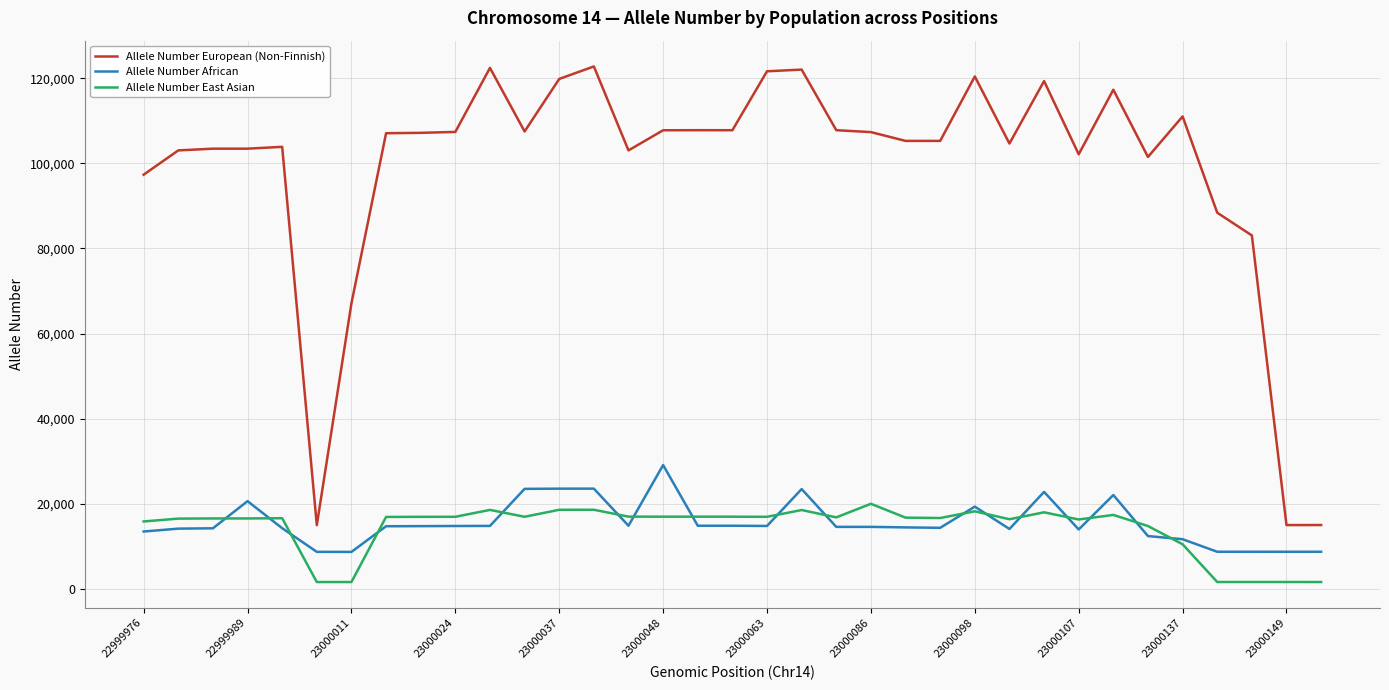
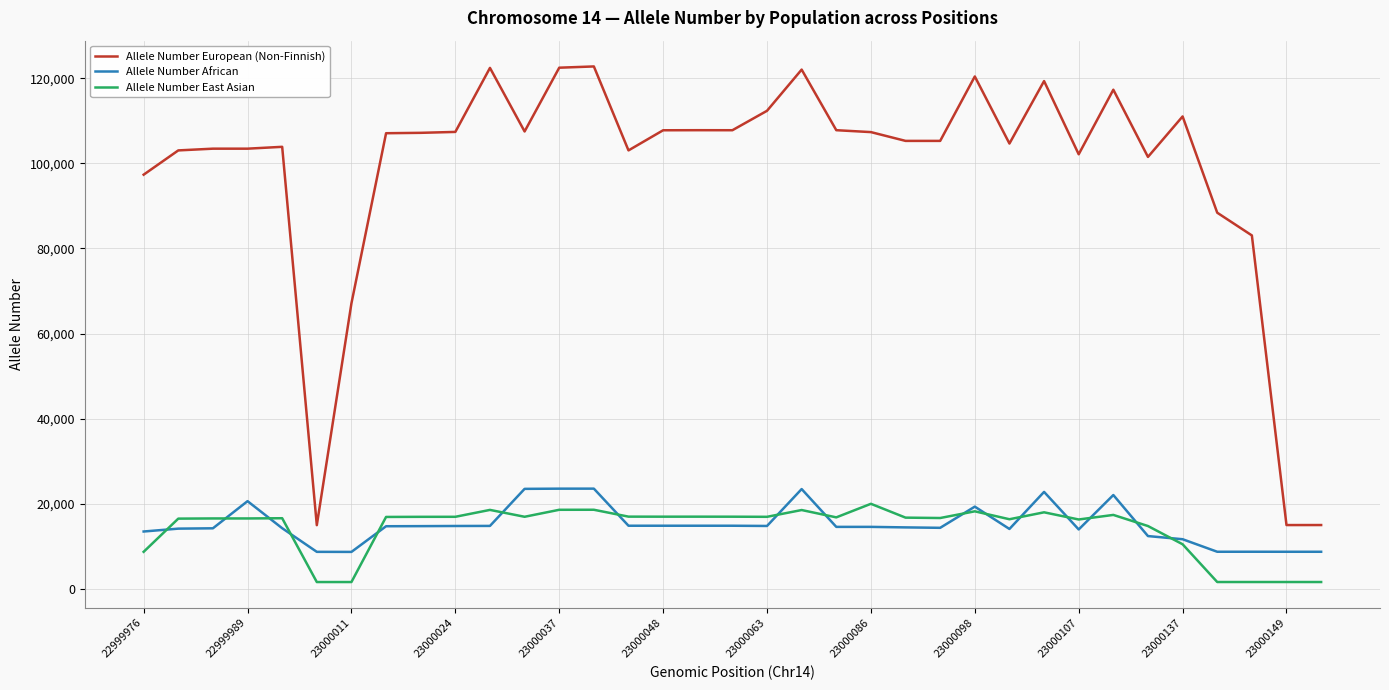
  {
    "Allele Number European (Non-Finnish)": {
      "22999976": "97,000",
      "22999989": "103,000",
      "23000011": "67,000",
      "23000024": "107,000",
-     "23000037": "120,000",
+     "23000037": "122,000",
      "23000048": "108,000",
-     "23000063": "122,000",
+     "23000063": "112,000",
      "23000086": "107,000",
      "23000098": "120,000",
      "23000107": "102,000",
      "23000137": "111,000",
      "23000149": "15,000"
    },
    "Allele Number African": {
      "22999976": "13,000",
      "22999989": "21,000",
      "23000011": "9,000",
      "23000024": "15,000",
      "23000037": "24,000",
-     "23000048": "29,000",
+     "23000048": "15,000",
      "23000063": "15,000",
      "23000086": "15,000",
      "23000098": "19,000",
      "23000107": "14,000",
      "23000137": "12,000",
      "23000149": "9,000"
    },
    "Allele Number East Asian": {
-     "22999976": "16,000",
+     "22999976": "9,000",
      "22999989": "17,000",
      "23000011": "2,000",
      "23000024": "17,000",
      "23000037": "19,000",
      "23000048": "17,000",
      "23000063": "17,000",
      "23000086": "20,000",
      "23000098": "18,000",
      "23000107": "16,000",
      "23000137": "10,000",
      "23000149": "2,000"
    }
  }
